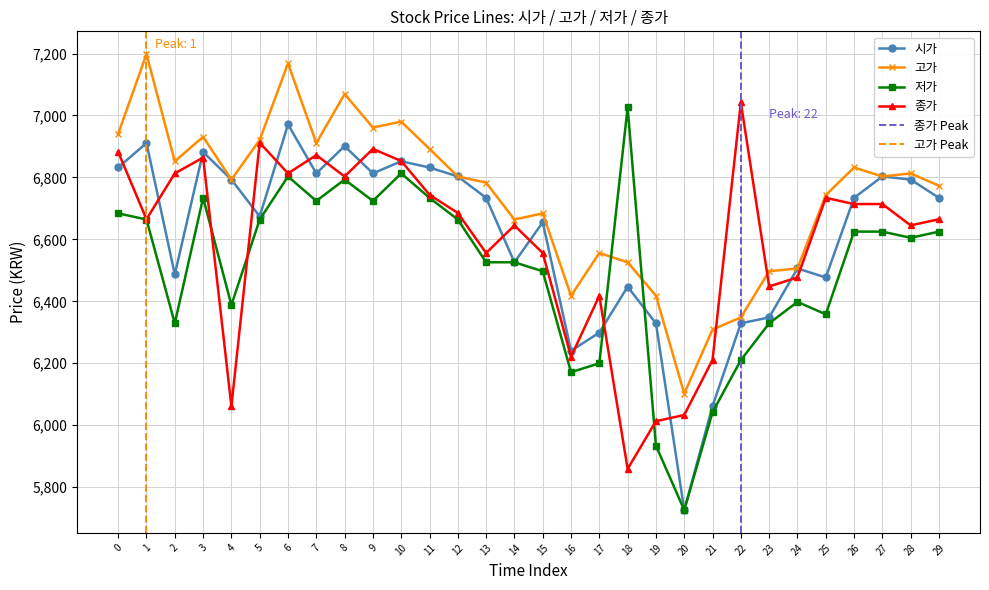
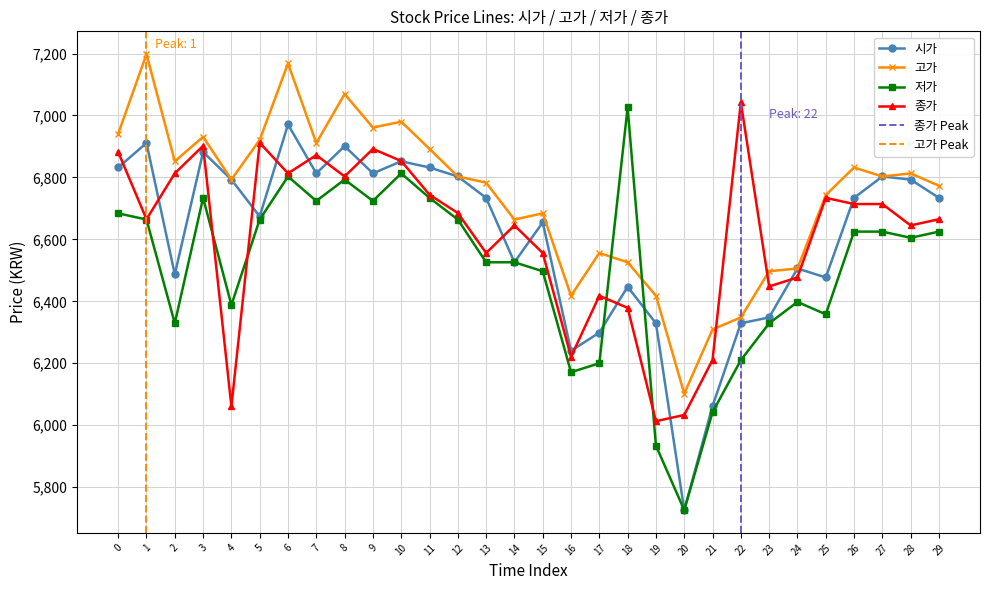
  {
    "시가": {
      "0": "6,830",
      "1": "6,910",
      "2": "6,490",
      "3": "6,880",
      "5": "6,670",
      "6": "6,970",
      "7": "6,810",
      "8": "6,900",
      "9": "6,810",
      "11": "6,830",
      "13": "6,730",
      "15": "6,660",
      "16": "6,240",
      "17": "6,300",
      "18": "6,450",
      "19": "6,330",
      "21": "6,060",
      "22": "6,330",
      "23": "6,350",
      "25": "6,480",
      "26": "6,730",
      "28": "6,790",
      "29": "6,730"
    },
    "고가": {
      "0": "6,940",
      "2": "6,850",
      "3": "6,930",
      "5": "6,920",
      "6": "7,170",
      "7": "6,910",
      "8": "7,070",
      "9": "6,960",
      "10": "6,980",
      "11": "6,890",
      "13": "6,780",
      "14": "6,660",
      "15": "6,680",
      "16": "6,420",
      "17": "6,560",
      "18": "6,530",
      "19": "6,420",
      "20": "6,100",
      "21": "6,310",
      "22": "6,350",
      "23": "6,500",
      "25": "6,740",
      "26": "6,830",
      "28": "6,810",
      "29": "6,770"
    },
    "저가": {
      "0": "6,680",
      "2": "6,330",
      "3": "6,730",
      "4": "6,390",
      "5": "6,660",
      "6": "6,800",
      "7": "6,720",
      "8": "6,790",
      "9": "6,720",
      "10": "6,810",
      "11": "6,730",
      "12": "6,660",
      "13": "6,530",
      "15": "6,500",
      "16": "6,170",
      "17": "6,200",
      "18": "7,030",
      "19": "5,930",
      "21": "6,040",
      "22": "6,210",
      "23": "6,330",
      "24": "6,400",
      "25": "6,360",
      "26": "6,630",
      "27": "6,630",
      "28": "6,610",
      "29": "6,630"
    },
    "종가": {
      "0": "6,880",
      "2": "6,810",
-     "3": "6,860",
+     "3": "6,900",
      "4": "6,060",
      "5": "6,910",
      "6": "6,810",
      "7": "6,870",
      "8": "6,800",
      "9": "6,890",
      "11": "6,740",
      "12": "6,690",
      "13": "6,560",
      "14": "6,650",
      "15": "6,560",
      "16": "6,220",
      "17": "6,420",
-     "18": "5,860",
+     "18": "6,380",
      "19": "6,010",
      "20": "6,030",
      "21": "6,210",
      "22": "7,040",
      "23": "6,450",
      "24": "6,480",
      "25": "6,730",
      "26": "6,710",
      "27": "6,710",
      "28": "6,650",
      "29": "6,670"
    }
  }
